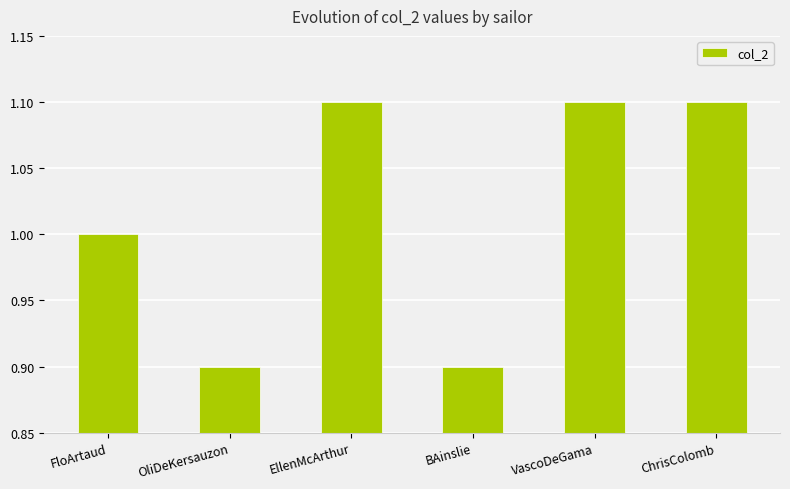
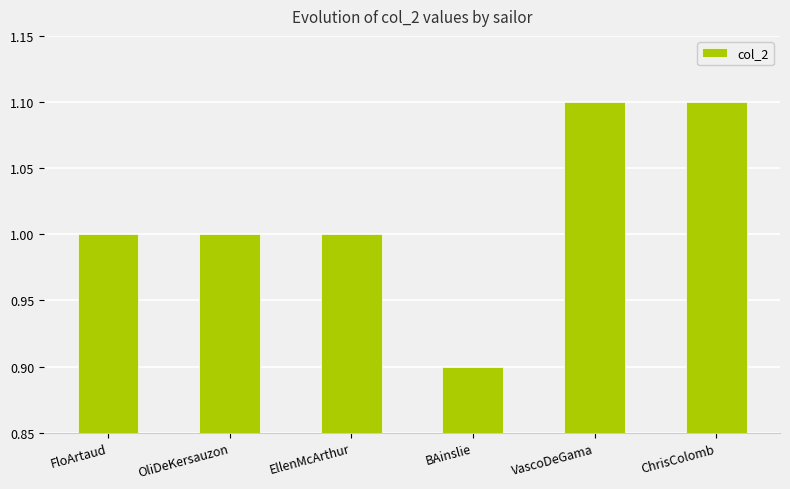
  {
    "FloArtaud": 1.0,
-   "OliDeKersauzon": 0.9,
-   "EllenMcArthur": 1.1,
+   "OliDeKersauzon": 1.0,
+   "EllenMcArthur": 1.0,
    "BAinslie": 0.9,
    "VascoDeGama": 1.1,
    "ChrisColomb": 1.1
  }
